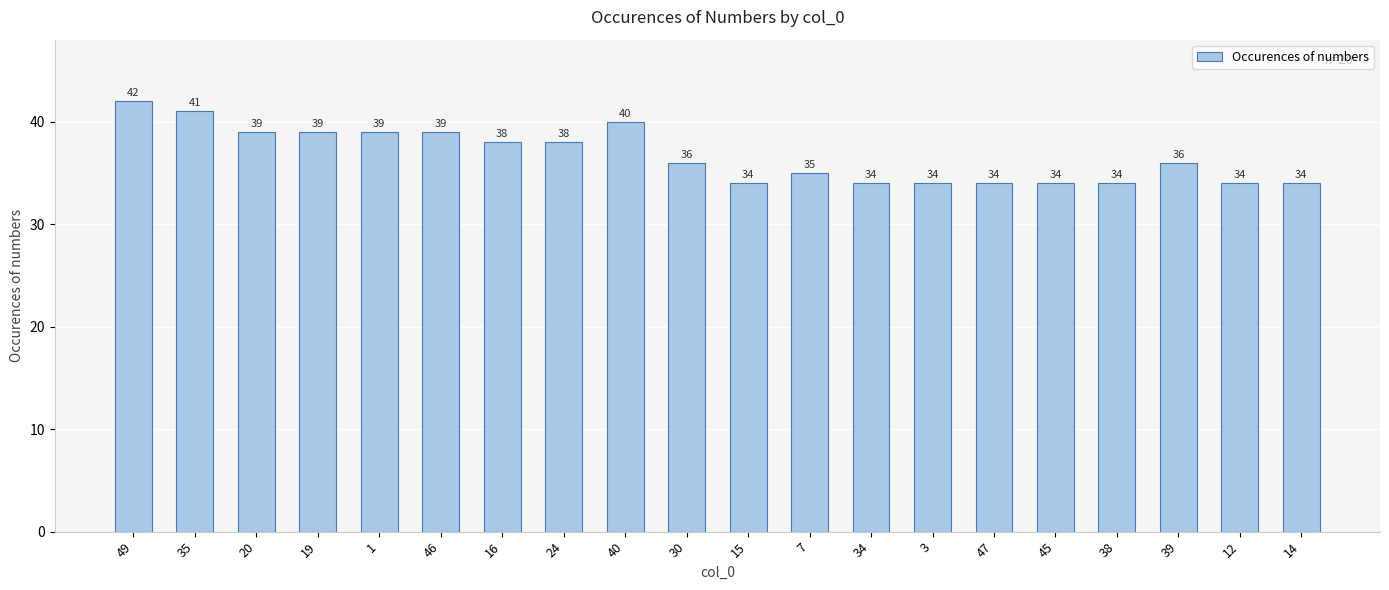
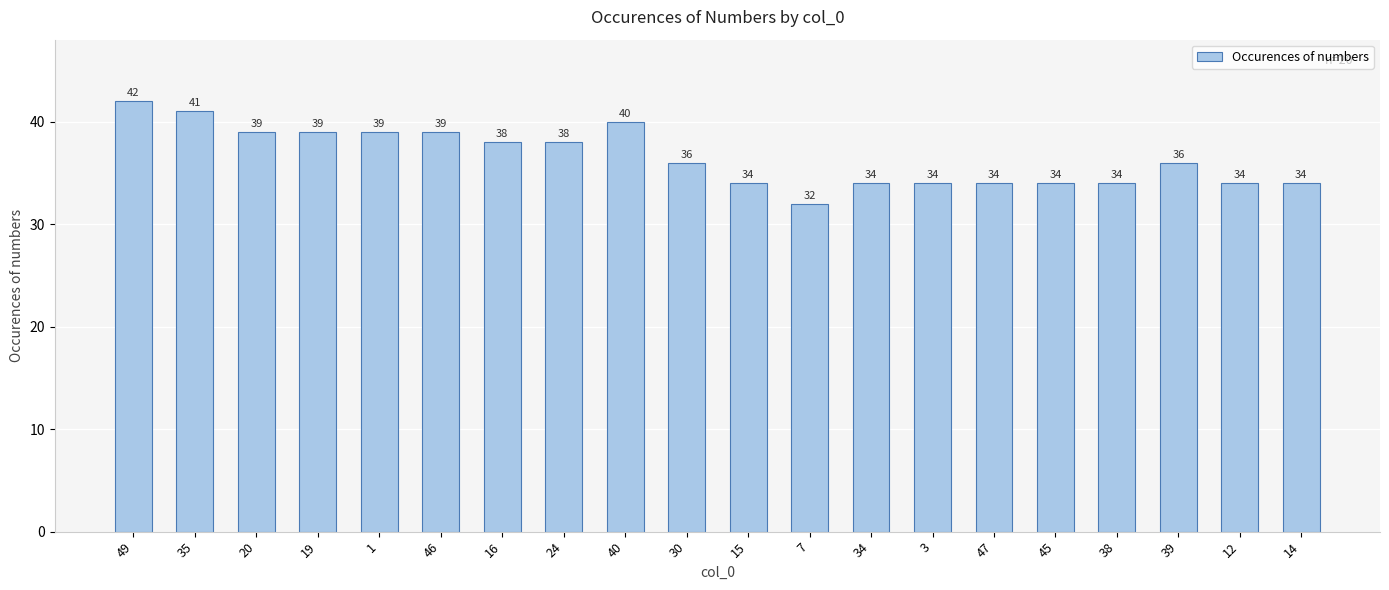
  {
    "49": 42,
    "35": 41,
    "20": 39,
    "19": 39,
    "1": 39,
    "46": 39,
    "16": 38,
    "24": 38,
    "40": 40,
    "30": 36,
    "15": 34,
-   "7": 35,
+   "7": 32,
    "34": 34,
    "3": 34,
    "47": 34,
    "45": 34,
    "38": 34,
    "39": 36,
    "12": 34,
    "14": 34
  }
